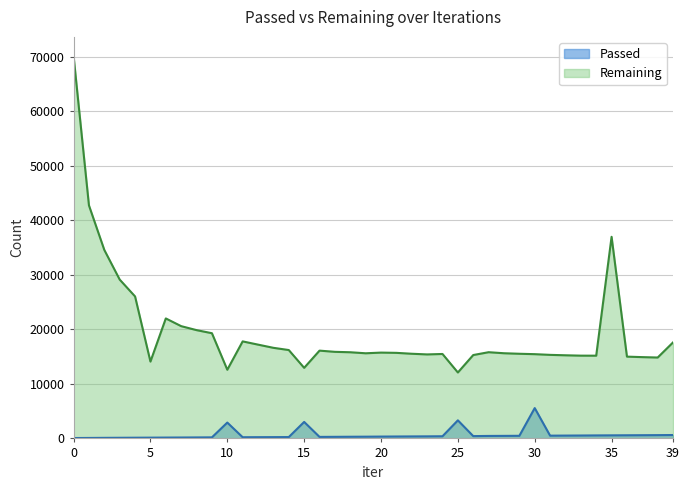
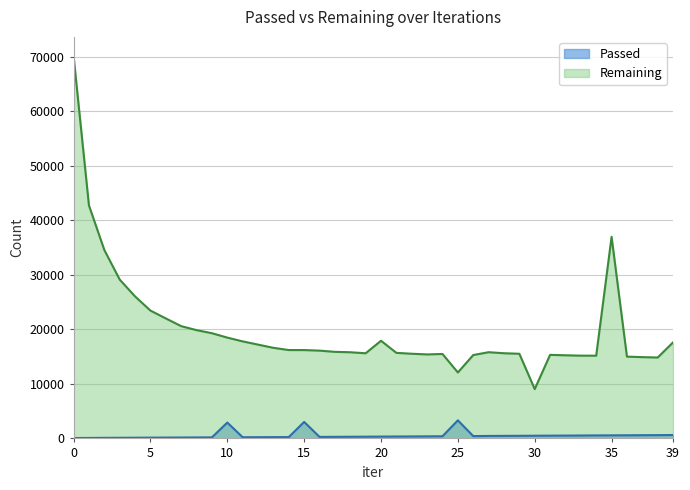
  {
    "Passed": {
      "0": 0,
      "5": 0,
      "10": 3000,
      "15": 3000,
      "20": 0,
      "25": 3000,
-     "30": 6000,
+     "30": 0,
      "35": 1000,
      "39": 1000
    },
    "Remaining": {
      "0": 70000,
-     "5": 14000,
-     "10": 13000,
-     "15": 13000,
-     "20": 16000,
+     "5": 23000,
+     "10": 18000,
+     "15": 16000,
+     "20": 18000,
      "25": 12000,
-     "30": 15000,
+     "30": 9000,
      "35": 37000,
      "39": 18000
    }
  }
